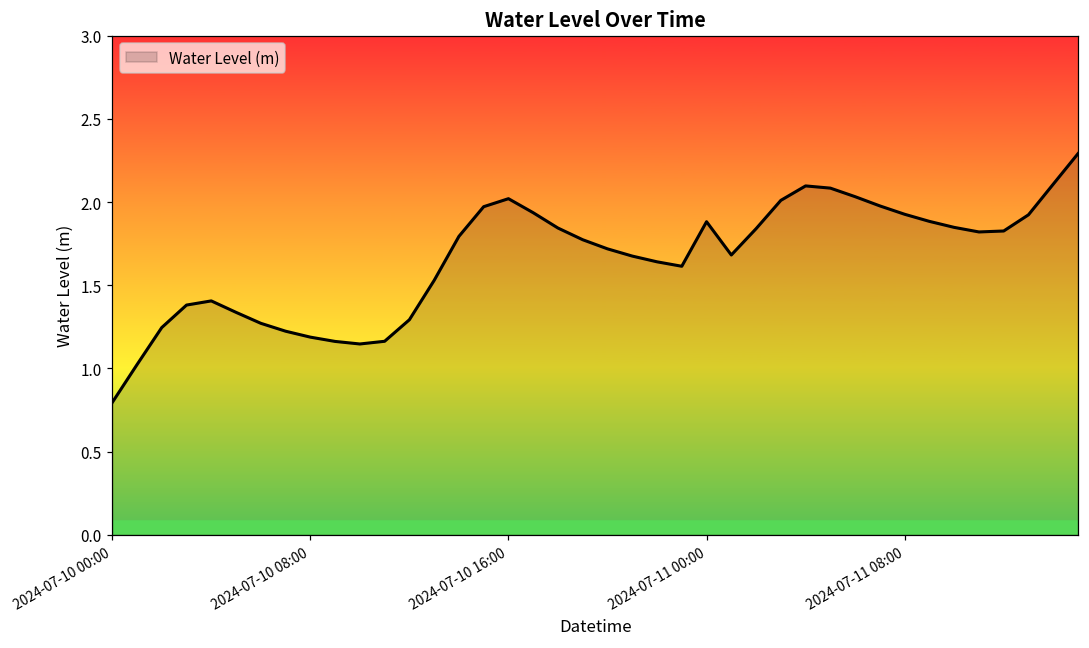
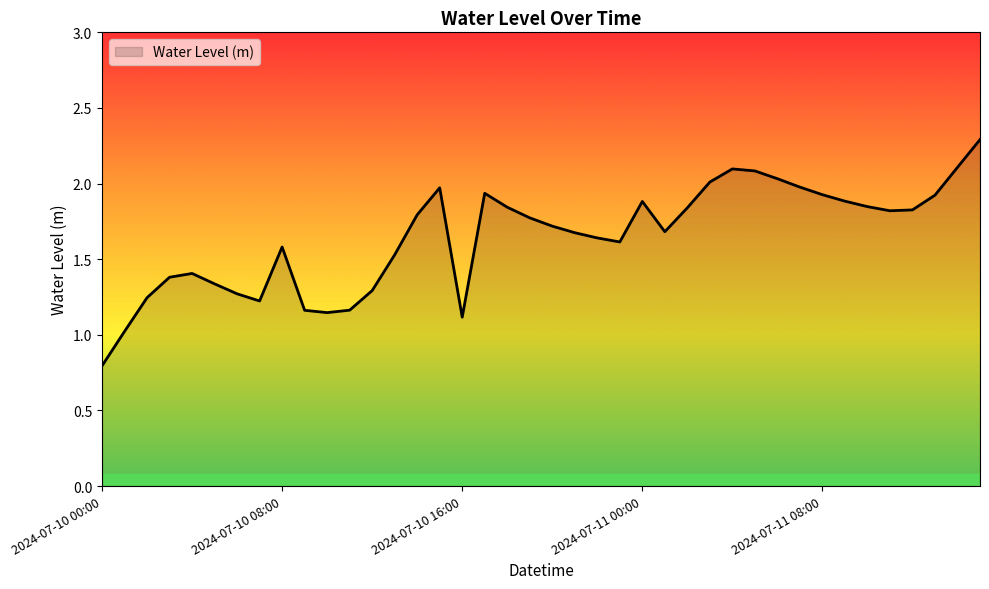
  {
    "2024-07-10 00:00": 0.79,
-   "2024-07-10 08:00": 1.19,
-   "2024-07-10 16:00": 2.02,
+   "2024-07-10 08:00": 1.58,
+   "2024-07-10 16:00": 1.12,
    "2024-07-11 00:00": 1.88,
    "2024-07-11 08:00": 1.93
  }
